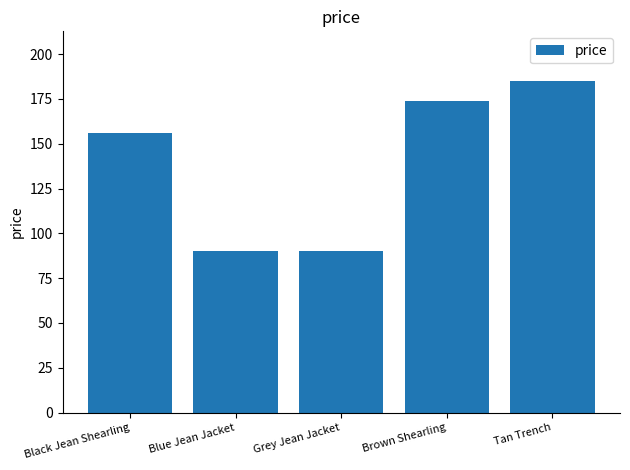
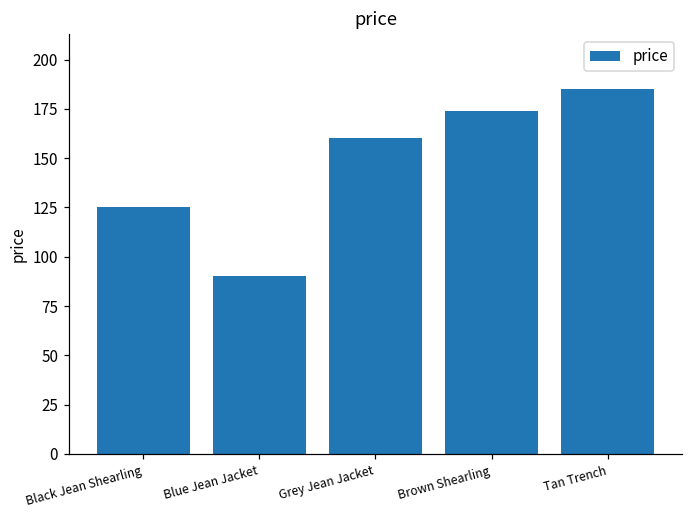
  {
-   "Black Jean Shearling": 156,
+   "Black Jean Shearling": 125,
    "Blue Jean Jacket": 90,
-   "Grey Jean Jacket": 90,
+   "Grey Jean Jacket": 160,
    "Brown Shearling": 174,
    "Tan Trench": 185
  }
